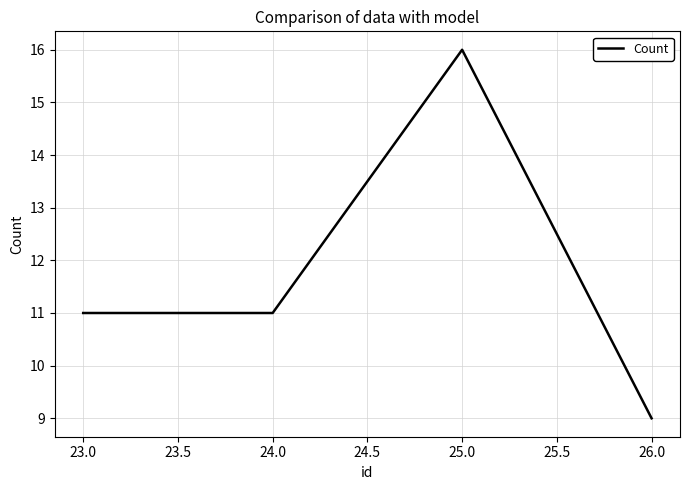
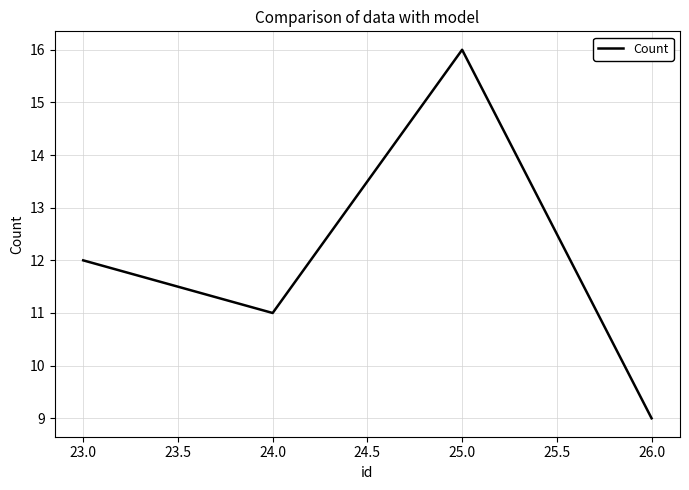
  {
-   "23.0": 11,
+   "23.0": 12,
    "24.0": 11,
    "25.0": 16,
    "26.0": 9
  }
